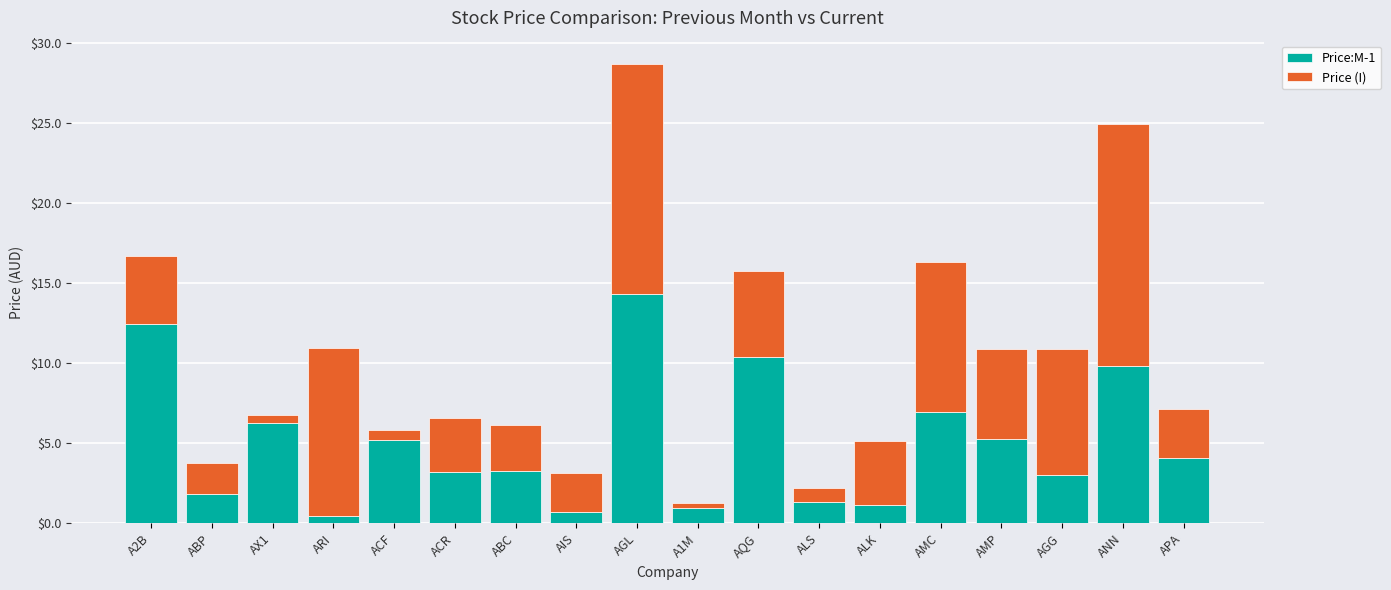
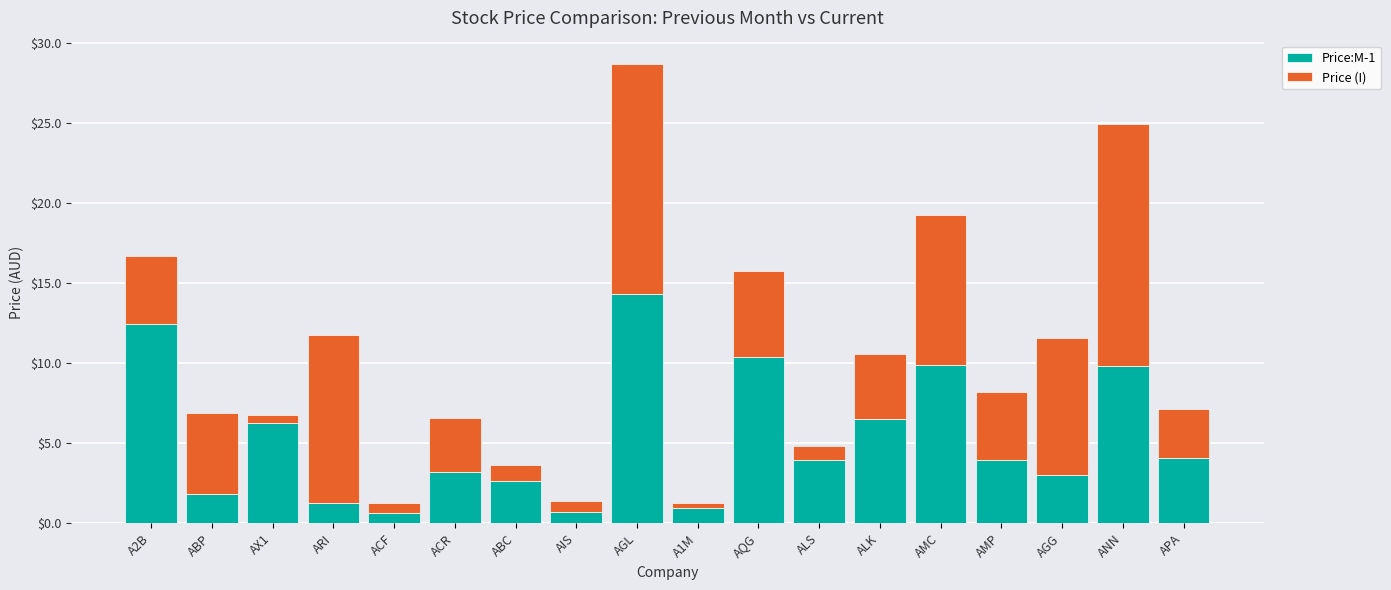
  {
    "Price:M-1": {
      "A2B": "$12.5",
      "ABP": "$1.9",
      "AX1": "$6.3",
-     "ARI": "$0.4",
-     "ACF": "$5.2",
+     "ARI": "$1.2",
+     "ACF": "$0.6",
      "ACR": "$3.2",
-     "ABC": "$3.3",
+     "ABC": "$2.6",
      "AIS": "$0.7",
      "AGL": "$14.3",
      "A1M": "$0.9",
      "AQG": "$10.4",
-     "ALS": "$1.4",
-     "ALK": "$1.1",
-     "AMC": "$6.9",
-     "AMP": "$5.3",
+     "ALS": "$4.0",
+     "ALK": "$6.5",
+     "AMC": "$9.9",
+     "AMP": "$4.0",
      "AGG": "$3.0",
      "ANN": "$9.8",
      "APA": "$4.1"
    },
    "Price (I)": {
      "A2B": "$4.2",
-     "ABP": "$1.9",
+     "ABP": "$5.1",
      "AX1": "$0.5",
      "ARI": "$10.5",
      "ACF": "$0.6",
      "ACR": "$3.4",
-     "ABC": "$2.9",
-     "AIS": "$2.5",
+     "ABC": "$1.0",
+     "AIS": "$0.7",
      "AGL": "$14.4",
      "A1M": "$0.4",
      "AQG": "$5.4",
      "ALS": "$0.9",
      "ALK": "$4.0",
      "AMC": "$9.4",
-     "AMP": "$5.6",
-     "AGG": "$7.9",
+     "AMP": "$4.3",
+     "AGG": "$8.6",
      "ANN": "$15.1",
      "APA": "$3.1"
    }
  }
